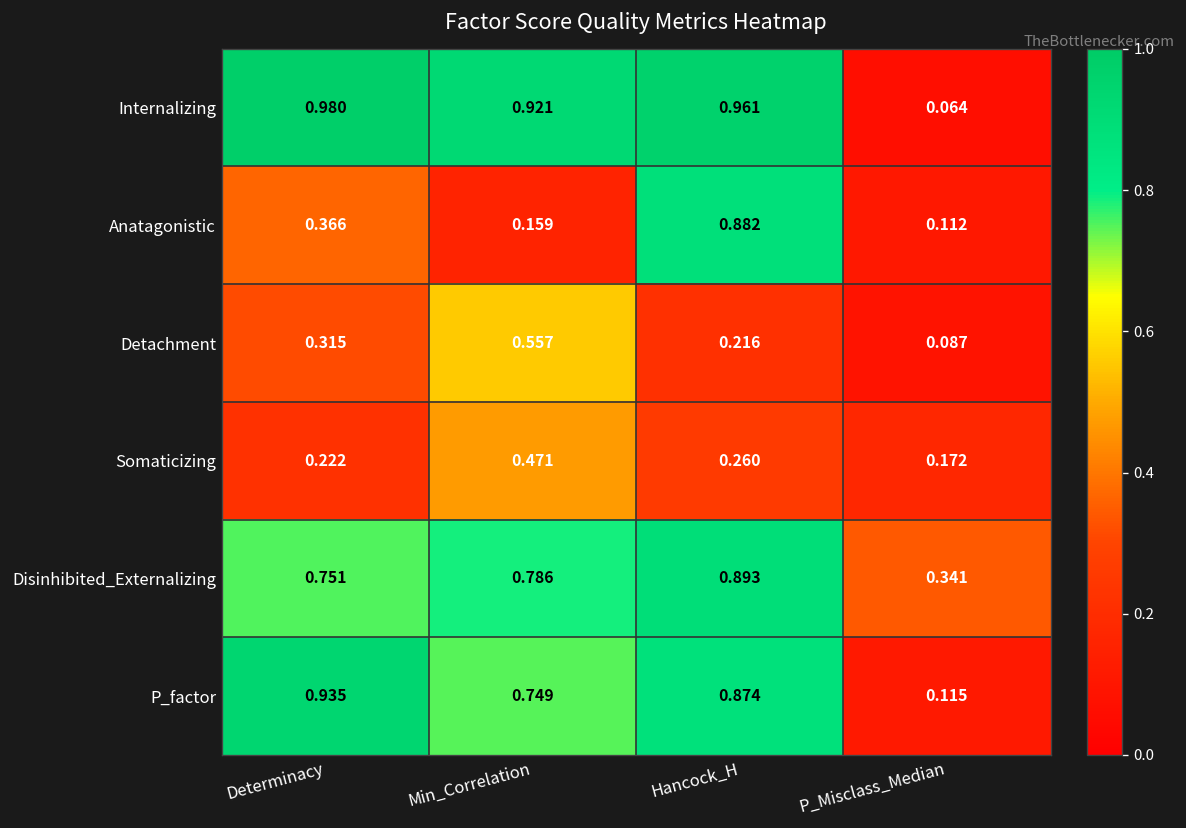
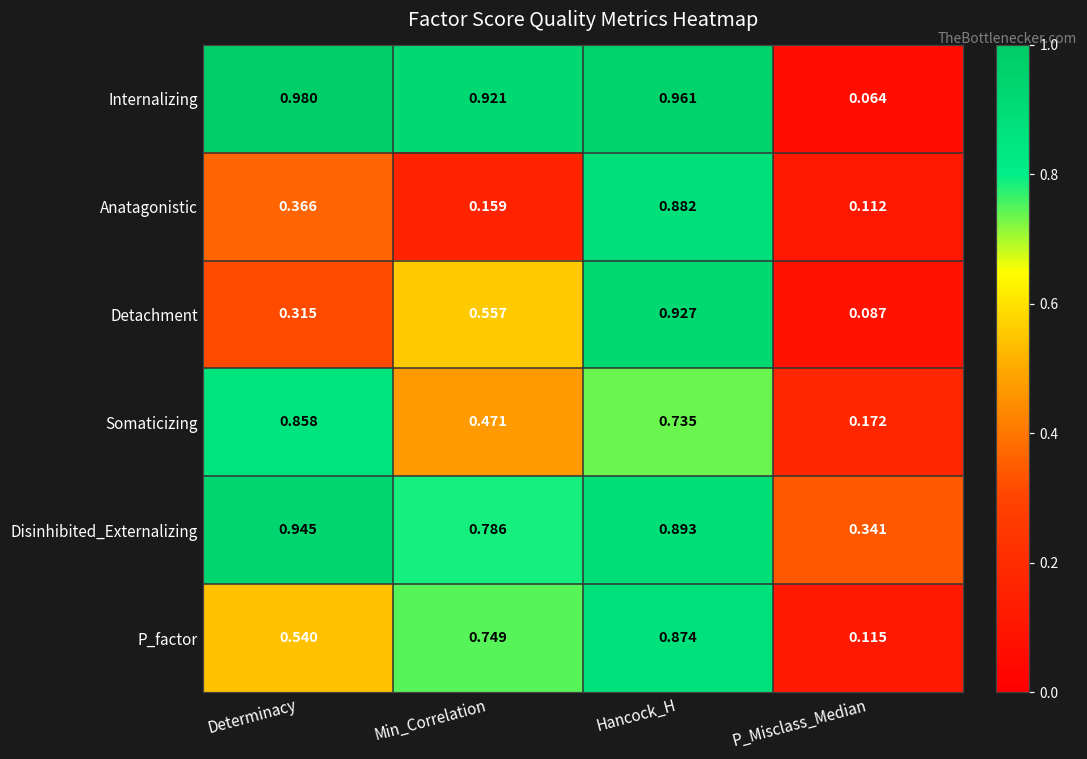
  {
    "Internalizing": {
      "Determinacy": 0.980,
      "Min_Correlation": 0.921,
      "Hancock_H": 0.961,
      "P_Misclass_Median": 0.064
    },
    "Anatagonistic": {
      "Determinacy": 0.366,
      "Min_Correlation": 0.159,
      "Hancock_H": 0.882,
      "P_Misclass_Median": 0.112
    },
    "Detachment": {
      "Determinacy": 0.315,
      "Min_Correlation": 0.557,
-     "Hancock_H": 0.216,
+     "Hancock_H": 0.927,
      "P_Misclass_Median": 0.087
    },
    "Somaticizing": {
-     "Determinacy": 0.222,
+     "Determinacy": 0.858,
      "Min_Correlation": 0.471,
-     "Hancock_H": 0.260,
+     "Hancock_H": 0.735,
      "P_Misclass_Median": 0.172
    },
    "Disinhibited_Externalizing": {
-     "Determinacy": 0.751,
+     "Determinacy": 0.945,
      "Min_Correlation": 0.786,
      "Hancock_H": 0.893,
      "P_Misclass_Median": 0.341
    },
    "P_factor": {
-     "Determinacy": 0.935,
+     "Determinacy": 0.540,
      "Min_Correlation": 0.749,
      "Hancock_H": 0.874,
      "P_Misclass_Median": 0.115
    }
  }
